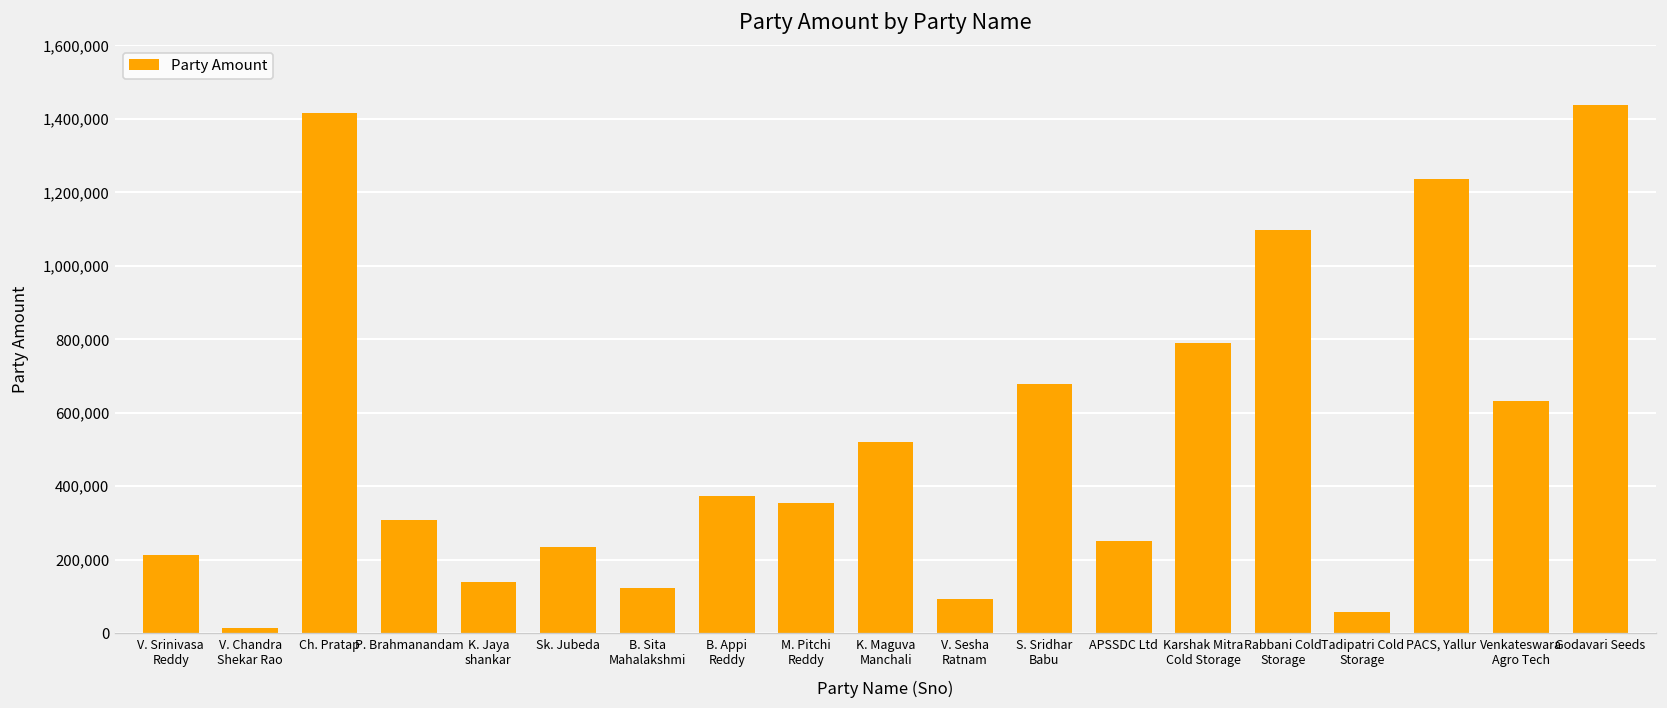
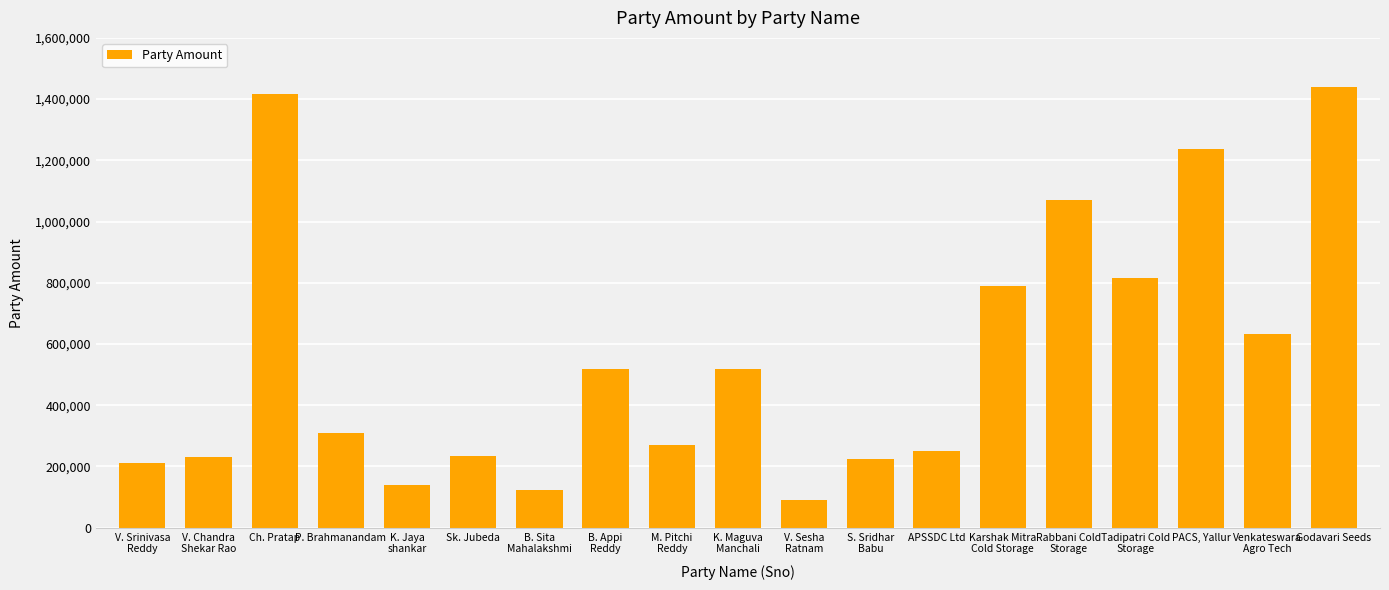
  {
    "V. Srinivasa Reddy": "210,000",
-   "V. Chandra Shekar Rao": "10,000",
+   "V. Chandra Shekar Rao": "230,000",
    "Ch. Pratap": "1,420,000",
    "P. Brahmanandam": "310,000",
    "K. Jaya shankar": "140,000",
    "Sk. Jubeda": "230,000",
    "B. Sita Mahalakshmi": "120,000",
-   "B. Appi Reddy": "370,000",
-   "M. Pitchi Reddy": "360,000",
+   "B. Appi Reddy": "520,000",
+   "M. Pitchi Reddy": "270,000",
    "K. Maguva Manchali": "520,000",
    "V. Sesha Ratnam": "90,000",
-   "S. Sridhar Babu": "680,000",
+   "S. Sridhar Babu": "230,000",
    "APSSDC Ltd": "250,000",
    "Karshak Mitra Cold Storage": "790,000",
-   "Rabbani Cold Storage": "1,100,000",
-   "Tadipatri Cold Storage": "60,000",
+   "Rabbani Cold Storage": "1,070,000",
+   "Tadipatri Cold Storage": "820,000",
    "PACS, Yallur": "1,240,000",
    "Venkateswara Agro Tech": "630,000",
    "Godavari Seeds": "1,440,000"
  }
